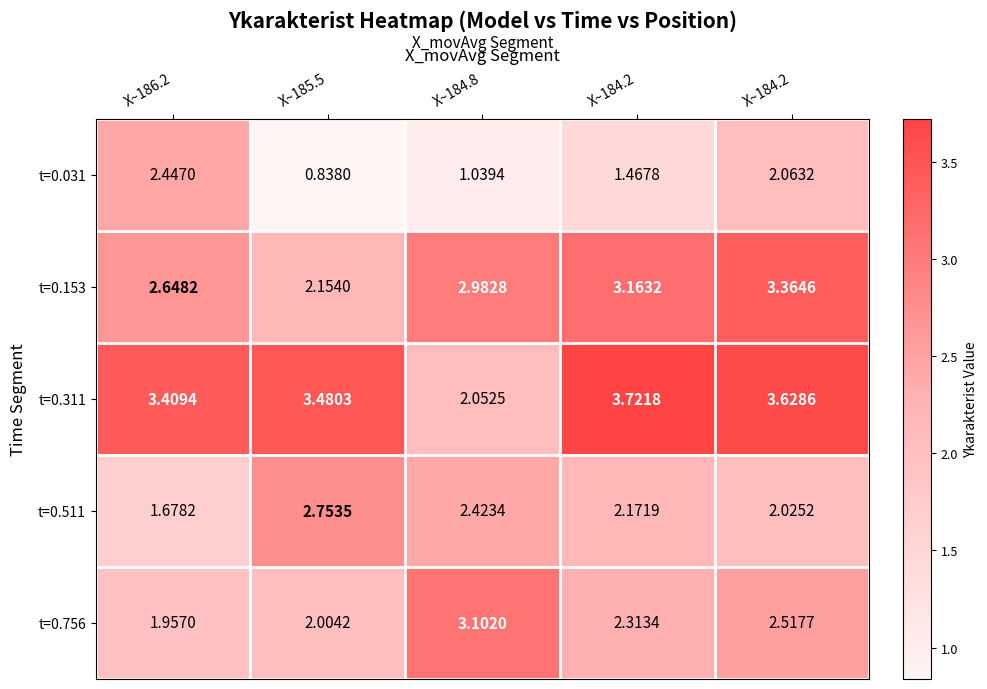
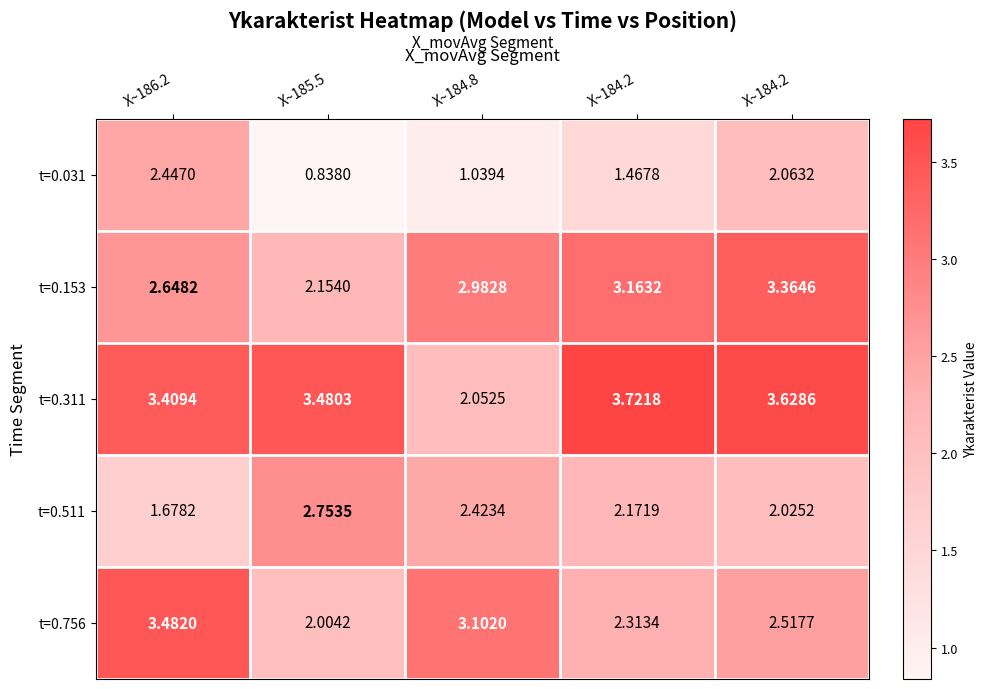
  {
    "t=0.031": {
      "X~186.2": 2.4470,
      "X~185.5": 0.8380,
      "X~184.8": 1.0394
    },
    "t=0.153": {
      "X~186.2": 2.6482,
      "X~185.5": 2.1540,
      "X~184.8": 2.9828
    },
    "t=0.311": {
      "X~186.2": 3.4094,
      "X~185.5": 3.4803,
      "X~184.8": 2.0525
    },
    "t=0.511": {
      "X~186.2": 1.6782,
      "X~185.5": 2.7535,
      "X~184.8": 2.4234
    },
    "t=0.756": {
-     "X~186.2": 1.9570,
+     "X~186.2": 3.4820,
      "X~185.5": 2.0042,
      "X~184.8": 3.1020
    }
  }
